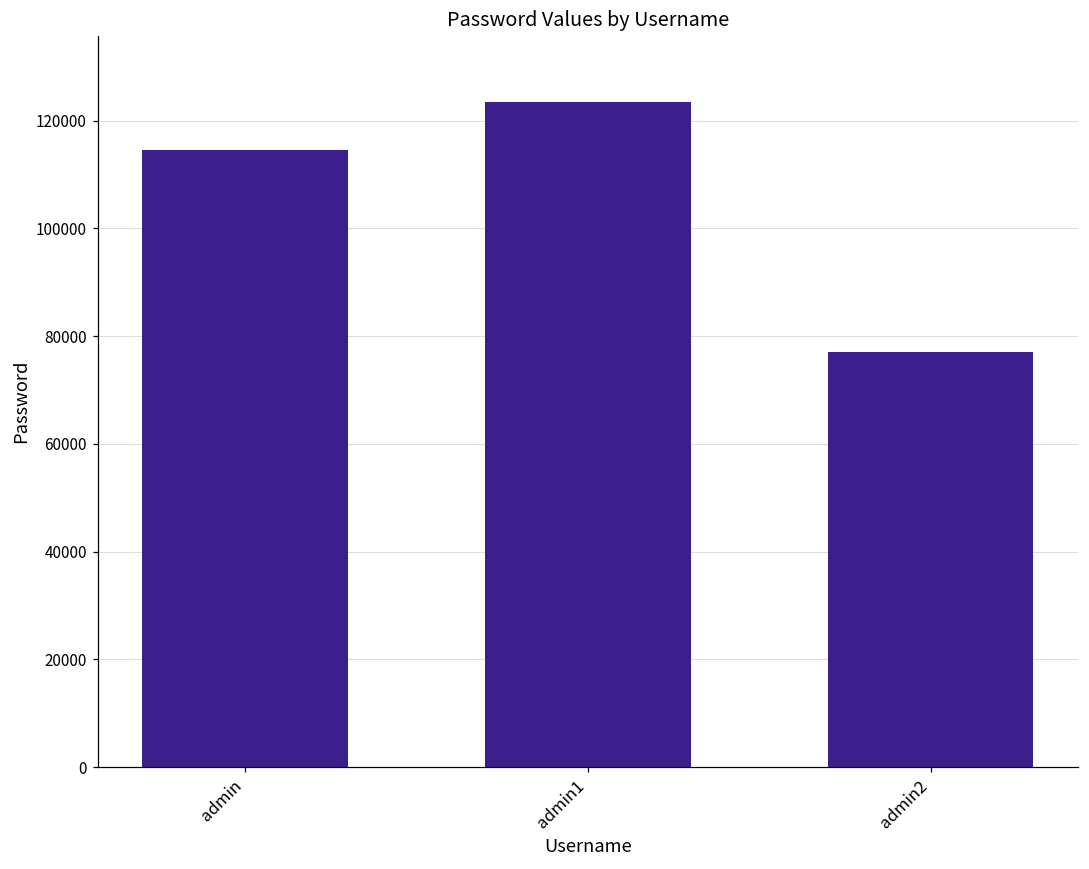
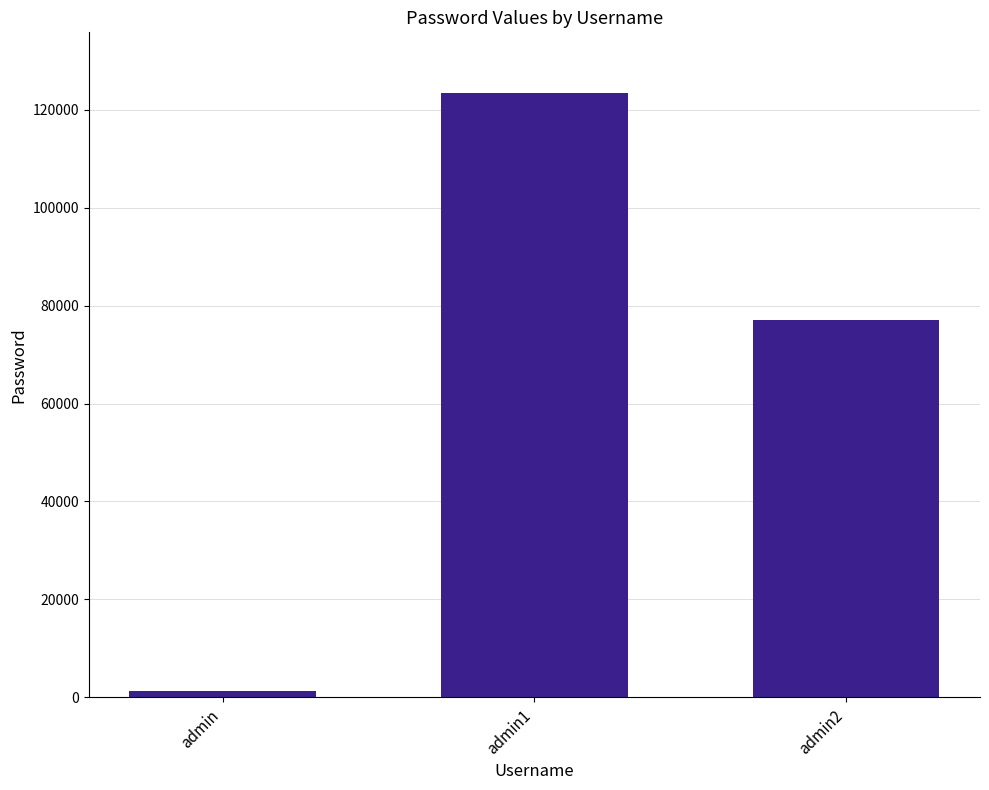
  {
-   "admin": 115000,
+   "admin": 1000,
    "admin1": 123000,
    "admin2": 77000
  }
